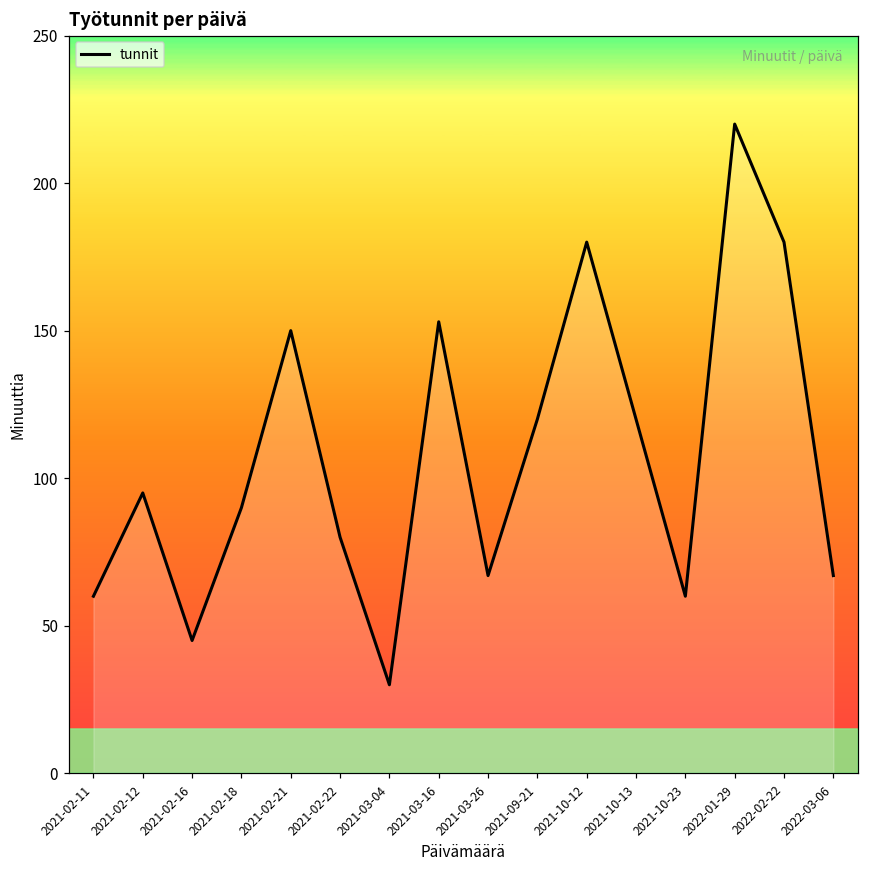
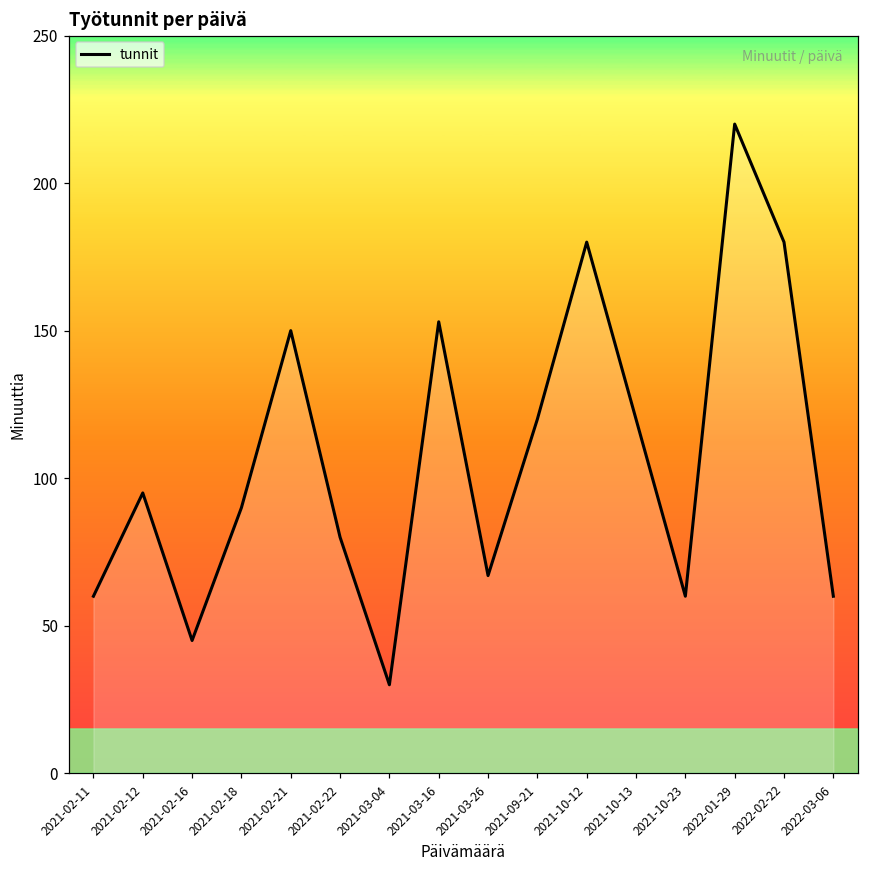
  {
    "2021-02-11": 60,
    "2021-02-12": 95,
    "2021-02-16": 45,
    "2021-02-18": 90,
    "2021-02-21": 150,
    "2021-02-22": 80,
    "2021-03-04": 30,
    "2021-03-16": 153,
    "2021-03-26": 67,
    "2021-09-21": 120,
    "2021-10-12": 180,
    "2021-10-13": 120,
    "2021-10-23": 60,
    "2022-01-29": 220,
    "2022-02-22": 180,
-   "2022-03-06": 67
+   "2022-03-06": 60
  }
